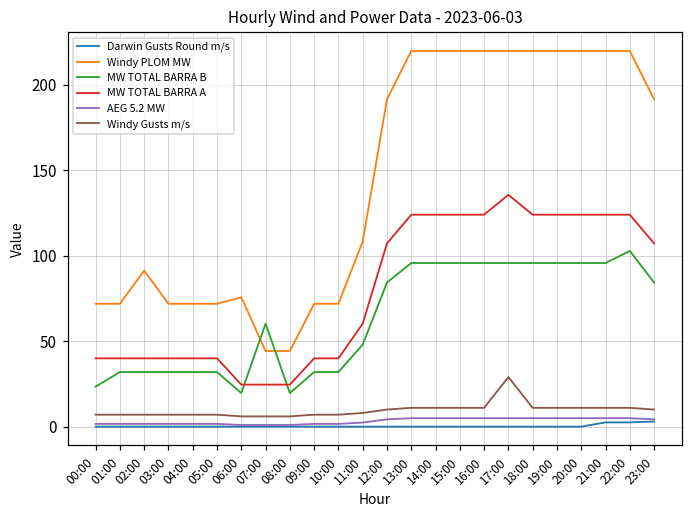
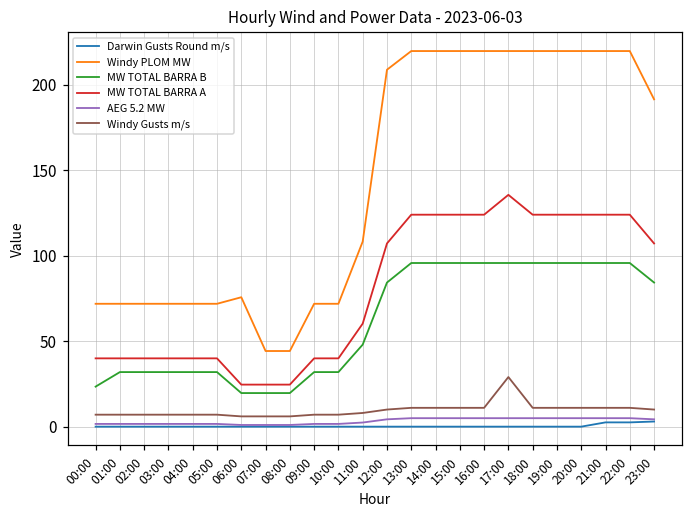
  {
    "Darwin Gusts Round m/s": {
      "11:00": 0,
      "12:00": 0,
      "13:00": 0,
      "14:00": 0,
      "15:00": 0,
      "16:00": 0,
      "17:00": 0,
      "18:00": 0,
      "19:00": 0,
      "20:00": 0,
      "21:00": 3,
      "22:00": 3
    },
    "Windy PLOM MW": {
      "00:00": 72,
      "01:00": 72,
-     "02:00": 91,
+     "02:00": 72,
      "03:00": 72,
      "04:00": 72,
      "05:00": 72,
      "06:00": 76,
      "07:00": 44,
      "08:00": 44,
      "09:00": 72,
      "10:00": 72,
      "11:00": 108,
-     "12:00": 191,
+     "12:00": 209,
      "13:00": 220,
      "14:00": 220,
      "15:00": 220,
      "16:00": 220,
      "17:00": 220,
      "18:00": 220,
      "19:00": 220,
      "20:00": 220,
      "21:00": 220,
      "22:00": 220,
      "23:00": 191
    },
    "MW TOTAL BARRA B": {
      "00:00": 23,
      "01:00": 32,
      "02:00": 32,
      "03:00": 32,
      "04:00": 32,
      "05:00": 32,
      "06:00": 20,
-     "07:00": 60,
+     "07:00": 20,
      "08:00": 20,
      "09:00": 32,
      "10:00": 32,
      "11:00": 48,
      "12:00": 84,
      "13:00": 96,
      "14:00": 96,
      "15:00": 96,
      "16:00": 96,
      "17:00": 96,
      "18:00": 96,
      "19:00": 96,
      "20:00": 96,
      "21:00": 96,
-     "22:00": 103,
+     "22:00": 96,
      "23:00": 84
    },
    "MW TOTAL BARRA A": {
      "00:00": 40,
      "01:00": 40,
      "02:00": 40,
      "03:00": 40,
      "04:00": 40,
      "05:00": 40,
      "06:00": 25,
      "07:00": 25,
      "08:00": 25,
      "09:00": 40,
      "10:00": 40,
      "11:00": 60,
      "12:00": 107,
      "13:00": 124,
      "14:00": 124,
      "15:00": 124,
      "16:00": 124,
      "17:00": 136,
      "18:00": 124,
      "19:00": 124,
      "20:00": 124,
      "21:00": 124,
      "22:00": 124,
      "23:00": 107
    },
    "AEG 5.2 MW": {
      "11:00": 2,
      "12:00": 4,
      "13:00": 5,
      "14:00": 5,
      "15:00": 5,
      "16:00": 5,
      "17:00": 5,
      "18:00": 5,
      "19:00": 5,
      "20:00": 5,
      "21:00": 5,
      "22:00": 5
    },
    "Windy Gusts m/s": {
      "00:00": 7,
      "01:00": 7,
      "02:00": 7,
      "03:00": 7,
      "04:00": 7,
      "05:00": 7,
      "06:00": 6,
      "07:00": 6,
      "08:00": 6,
      "09:00": 7,
      "10:00": 7,
      "11:00": 8,
      "12:00": 10,
      "13:00": 11,
      "14:00": 11,
      "15:00": 11,
      "16:00": 11,
      "17:00": 29,
      "18:00": 11,
      "19:00": 11,
      "20:00": 11,
      "21:00": 11,
      "22:00": 11,
      "23:00": 10
    }
  }
